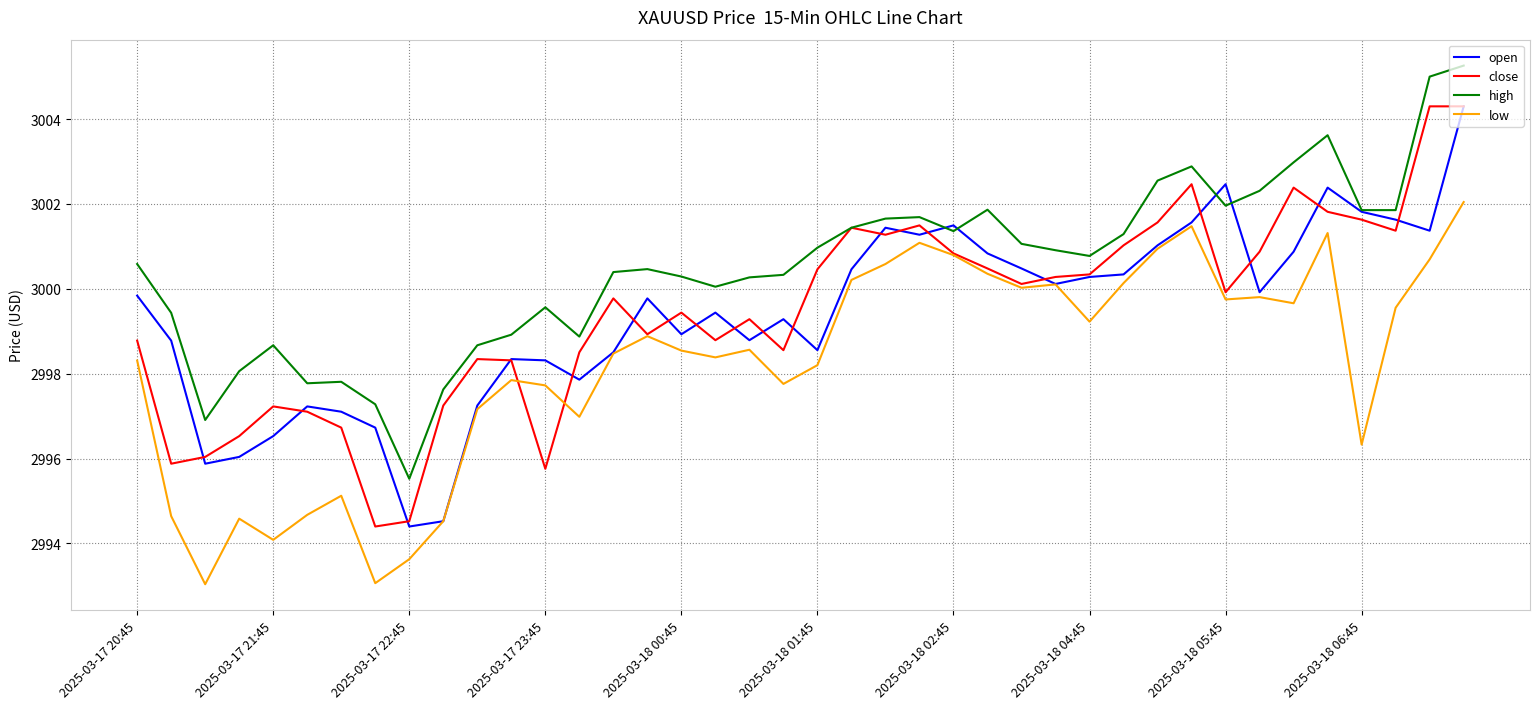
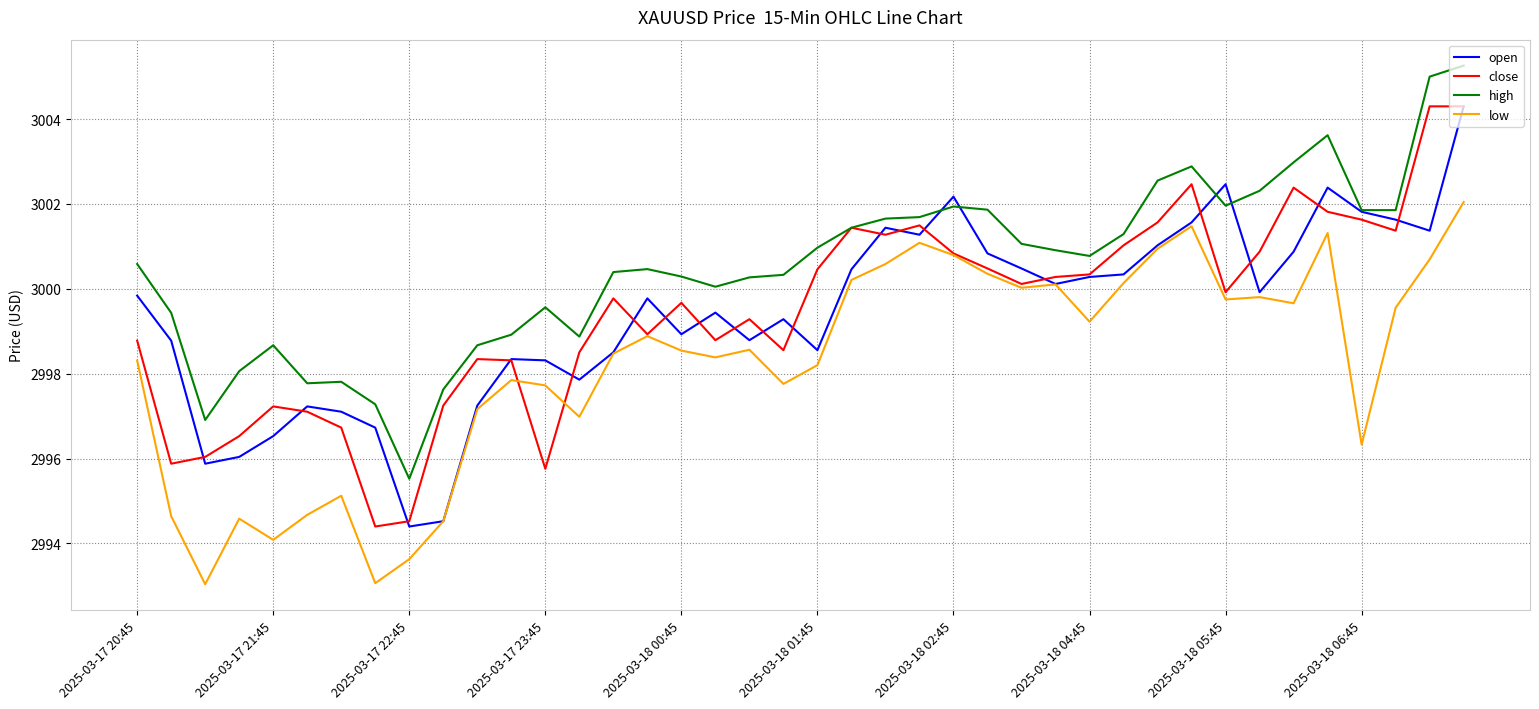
  {
    "open": {
      "2025-03-17 20:45": 2999.8,
      "2025-03-17 21:45": 2996.5,
      "2025-03-17 22:45": 2994.4,
      "2025-03-17 23:45": 2998.3,
      "2025-03-18 00:45": 2998.9,
      "2025-03-18 01:45": 2998.6,
-     "2025-03-18 02:45": 3001.5,
+     "2025-03-18 02:45": 3002.2,
      "2025-03-18 04:45": 3000.3,
      "2025-03-18 05:45": 3002.5
    },
    "close": {
      "2025-03-17 20:45": 2998.8,
      "2025-03-17 21:45": 2997.2,
      "2025-03-17 22:45": 2994.5,
      "2025-03-17 23:45": 2995.8,
-     "2025-03-18 00:45": 2999.4,
+     "2025-03-18 00:45": 2999.7,
      "2025-03-18 01:45": 3000.5,
      "2025-03-18 04:45": 3000.3,
      "2025-03-18 05:45": 2999.9,
      "2025-03-18 06:45": 3001.6
    },
    "high": {
      "2025-03-17 20:45": 3000.6,
      "2025-03-17 21:45": 2998.7,
      "2025-03-17 22:45": 2995.5,
      "2025-03-17 23:45": 2999.6,
      "2025-03-18 00:45": 3000.3,
      "2025-03-18 01:45": 3001.0,
-     "2025-03-18 02:45": 3001.4,
+     "2025-03-18 02:45": 3001.9,
      "2025-03-18 04:45": 3000.8,
      "2025-03-18 05:45": 3002.0
    },
    "low": {
      "2025-03-17 20:45": 2998.3,
      "2025-03-17 21:45": 2994.1,
      "2025-03-17 22:45": 2993.6,
      "2025-03-17 23:45": 2997.7,
      "2025-03-18 00:45": 2998.5,
      "2025-03-18 01:45": 2998.2,
      "2025-03-18 04:45": 2999.2,
      "2025-03-18 05:45": 2999.8,
      "2025-03-18 06:45": 2996.3
    }
  }
